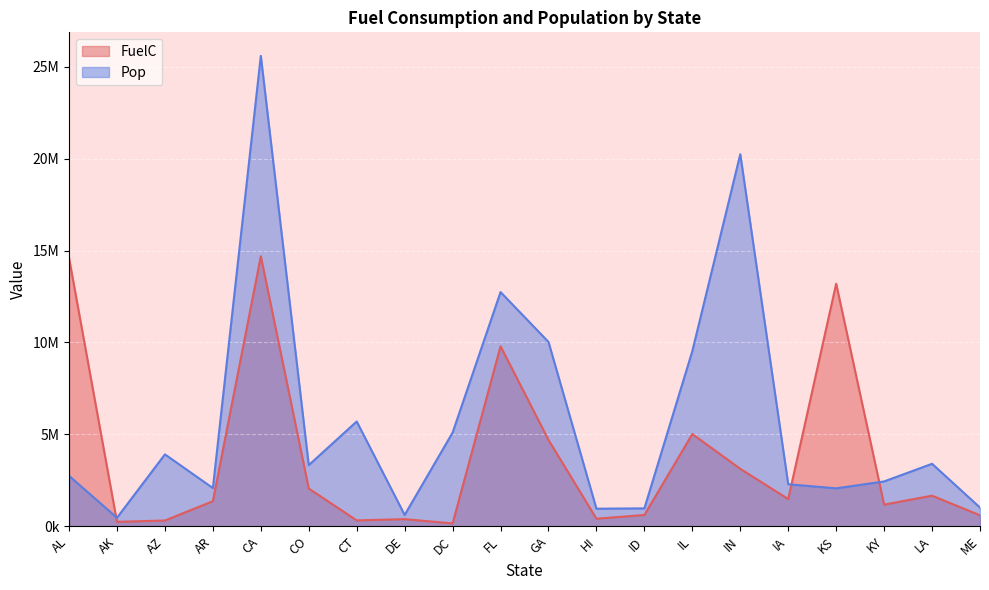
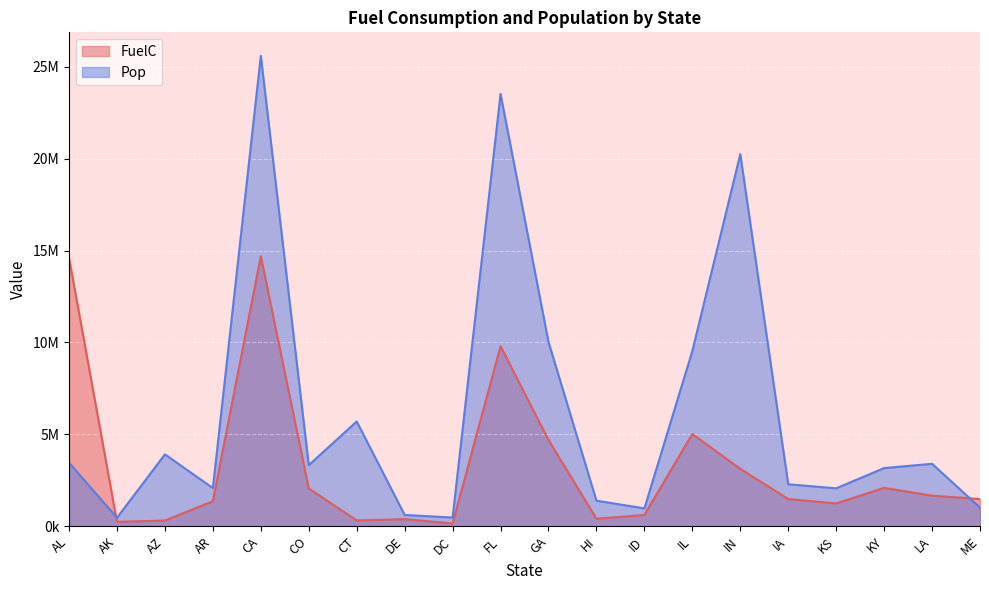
  {
    "FuelC": {
      "AL": 14600000,
      "AK": 200000,
      "AZ": 300000,
      "AR": 1400000,
      "CA": 14700000,
      "CO": 2000000,
      "CT": 300000,
      "DE": 400000,
      "DC": 100000,
      "FL": 9800000,
      "GA": 4700000,
      "HI": 400000,
      "ID": 600000,
      "IL": 5000000,
      "IN": 3100000,
      "IA": 1500000,
-     "KS": 13200000,
-     "KY": 1200000,
+     "KS": 1200000,
+     "KY": 2100000,
      "LA": 1700000,
-     "ME": 600000
+     "ME": 1500000
    },
    "Pop": {
-     "AL": 2700000,
+     "AL": 3500000,
      "AK": 500000,
      "AZ": 3900000,
      "AR": 2100000,
      "CA": 25600000,
      "CO": 3300000,
      "CT": 5700000,
      "DE": 600000,
-     "DC": 5100000,
-     "FL": 12700000,
+     "DC": 500000,
+     "FL": 23500000,
      "GA": 10000000,
-     "HI": 900000,
+     "HI": 1400000,
      "ID": 1000000,
      "IL": 9500000,
      "IN": 20200000,
      "IA": 2300000,
      "KS": 2100000,
-     "KY": 2400000,
+     "KY": 3200000,
      "LA": 3400000,
      "ME": 1000000
    }
  }
